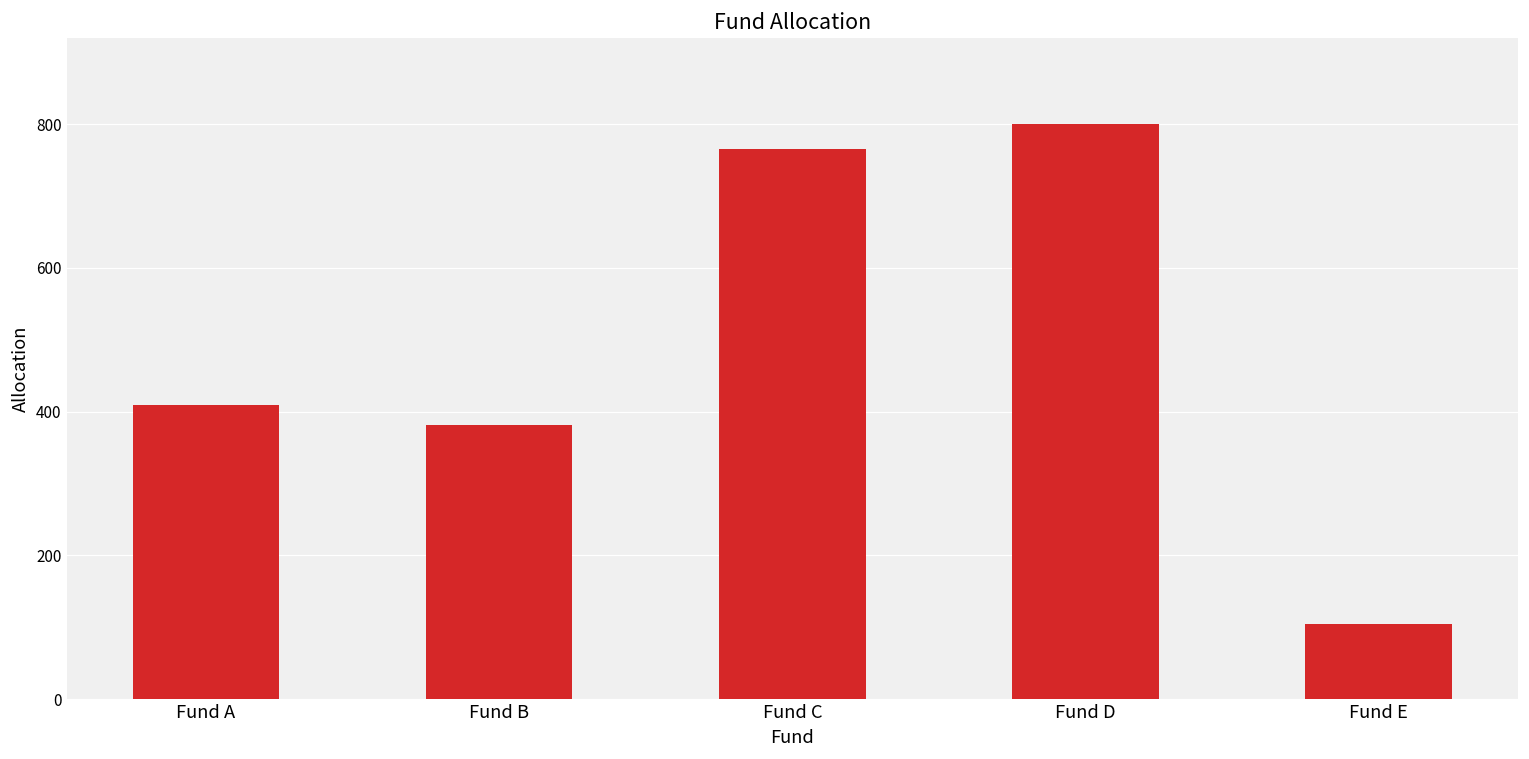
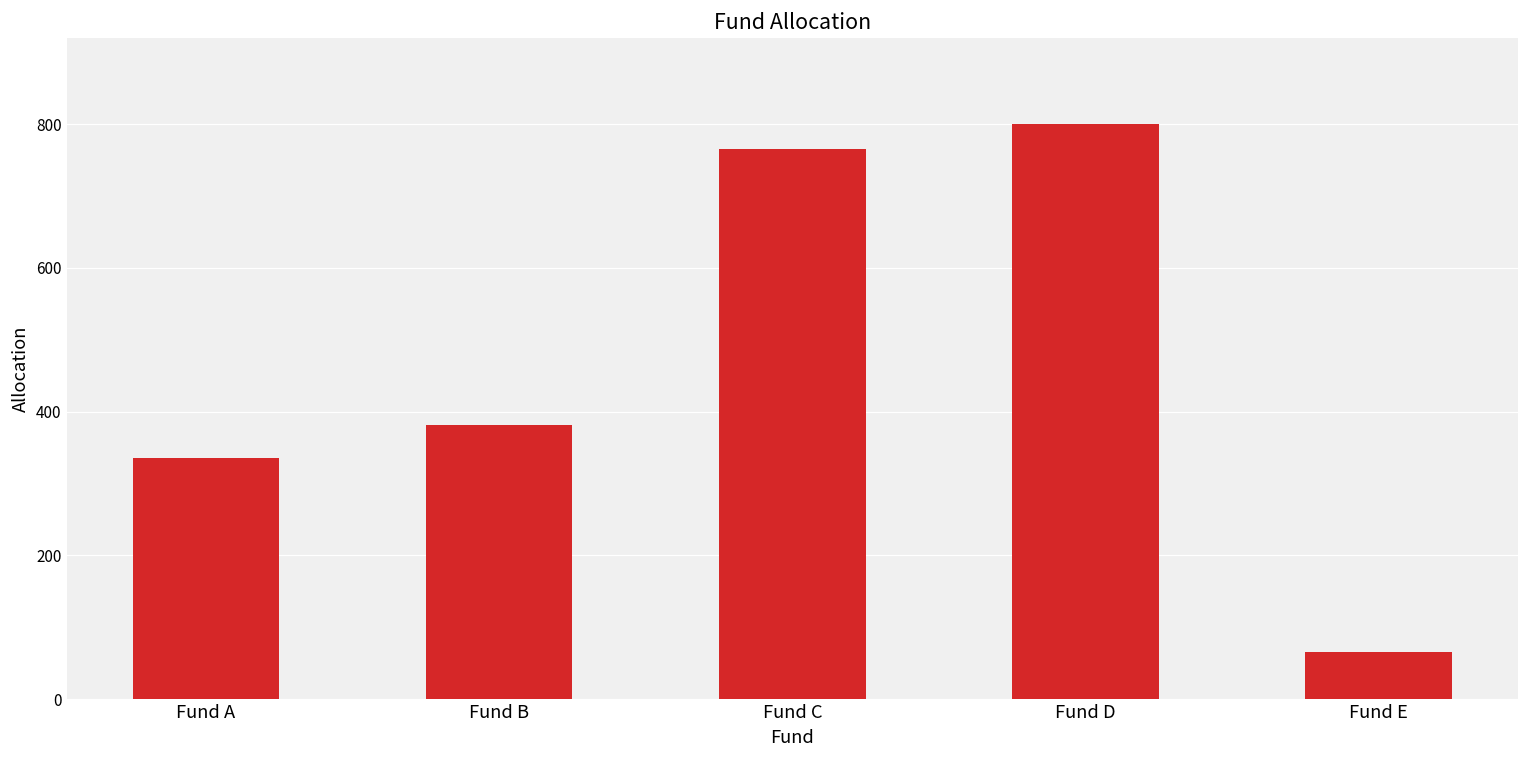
  {
-   "Fund A": 410,
+   "Fund A": 340,
    "Fund B": 380,
    "Fund C": 770,
    "Fund D": 800,
-   "Fund E": 110
+   "Fund E": 70
  }
